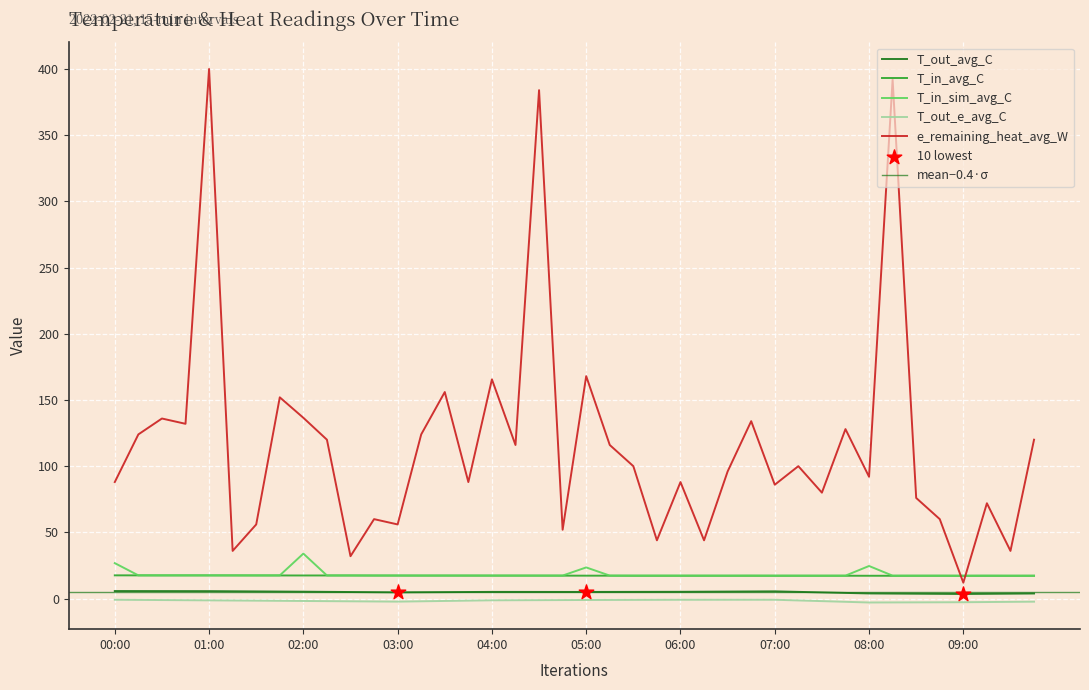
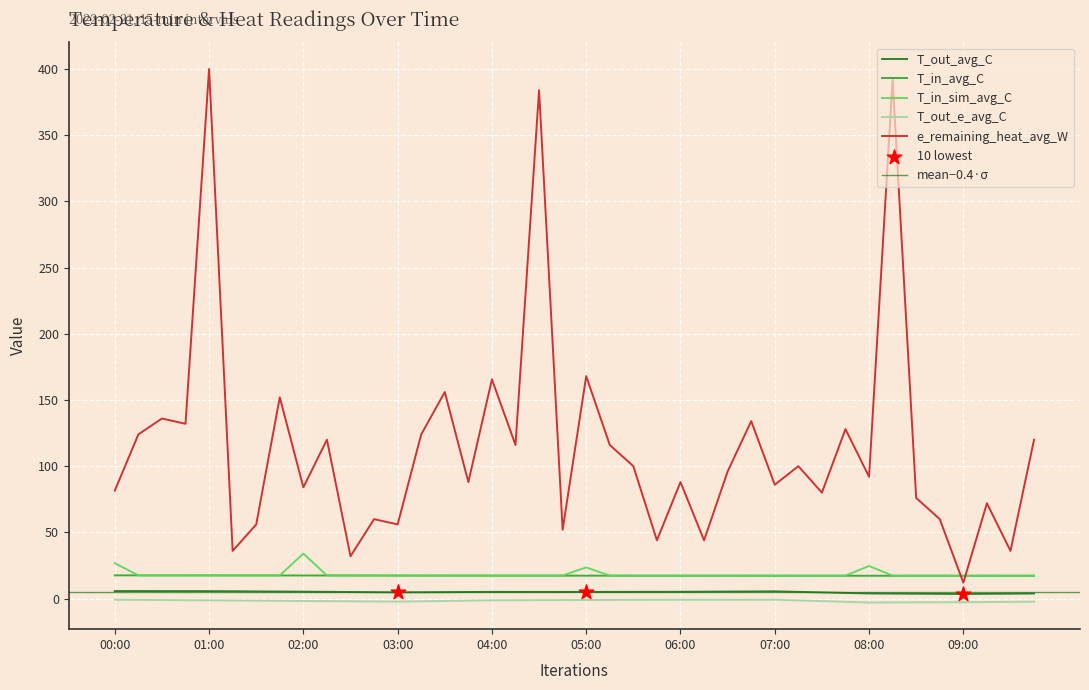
  {
    "T_in_sim_avg_C": {
      "00:00": 27,
      "02:00": 34,
      "05:00": 24,
      "08:00": 25
    },
    "T_out_e_avg_C": {
      "00:00": -1,
      "01:00": -1,
      "02:00": -2,
      "03:00": -2,
      "04:00": -1,
      "05:00": -1,
      "06:00": -1,
      "07:00": -1,
      "08:00": -3,
      "09:00": -3
    },
    "e_remaining_heat_avg_W": {
-     "00:00": 88,
+     "00:00": 82,
      "01:00": 400,
-     "02:00": 137,
+     "02:00": 84,
      "03:00": 56,
      "04:00": 166,
      "05:00": 168,
      "06:00": 88,
      "07:00": 86,
      "08:00": 92,
      "09:00": 12
    }
  }
